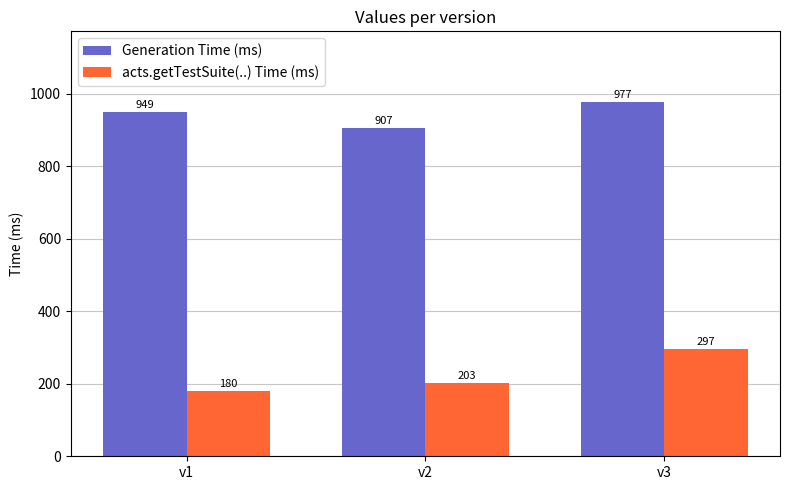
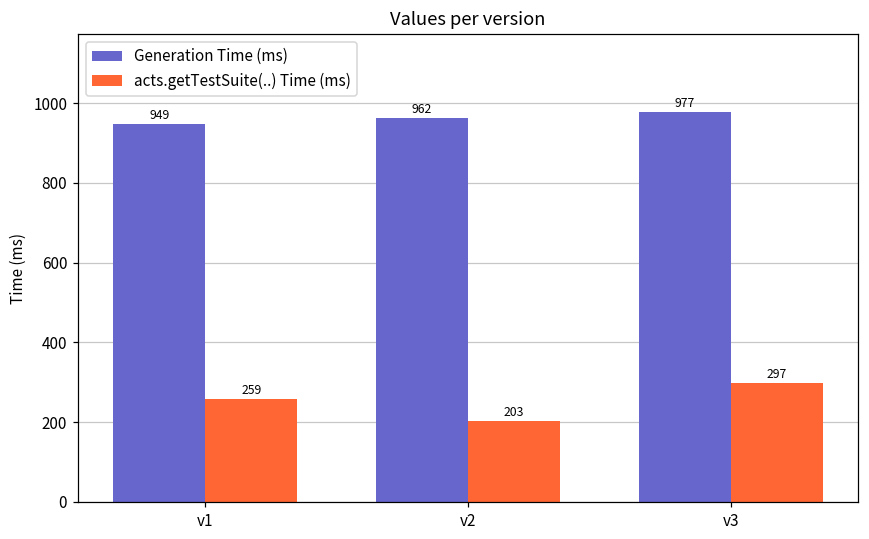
  {
    "Generation Time (ms)": {
      "v1": 949,
-     "v2": 907,
+     "v2": 962,
      "v3": 977
    },
    "acts.getTestSuite(..) Time (ms)": {
-     "v1": 180,
+     "v1": 259,
      "v2": 203,
      "v3": 297
    }
  }
